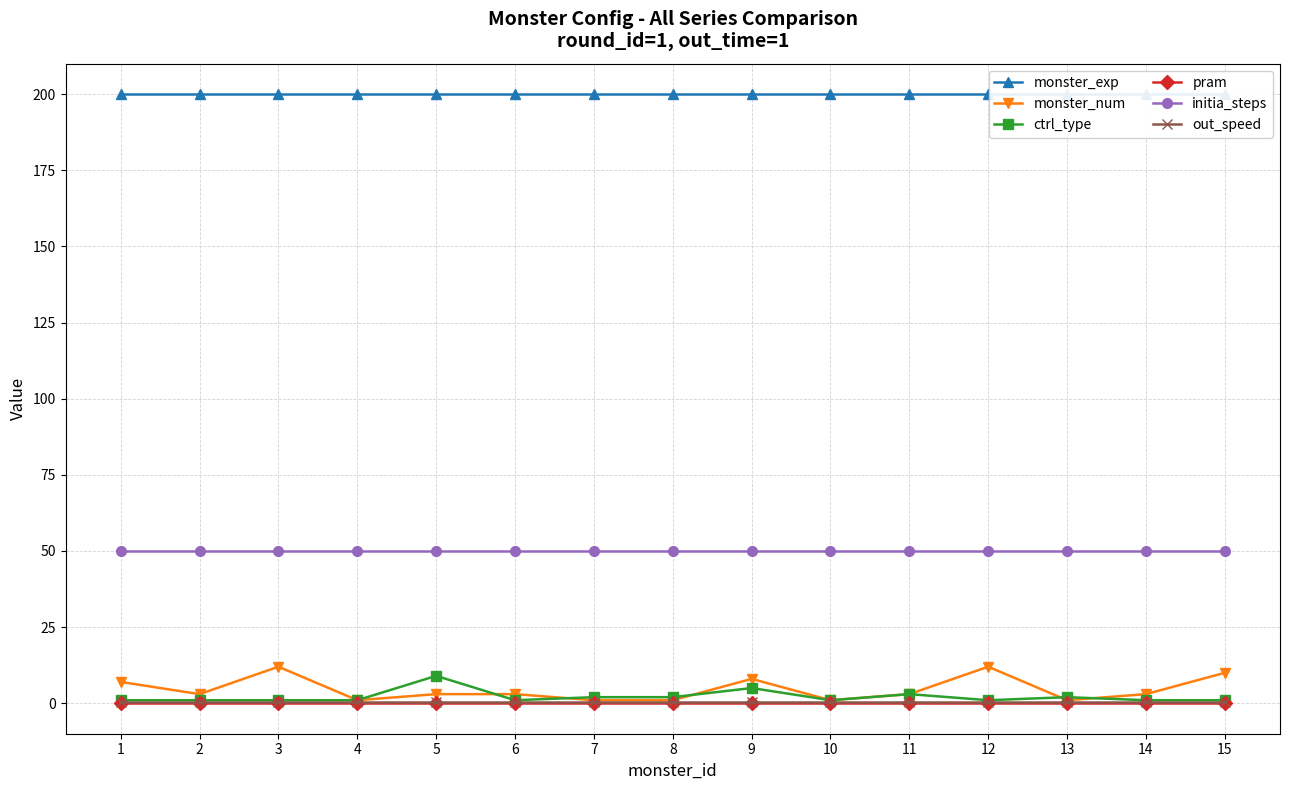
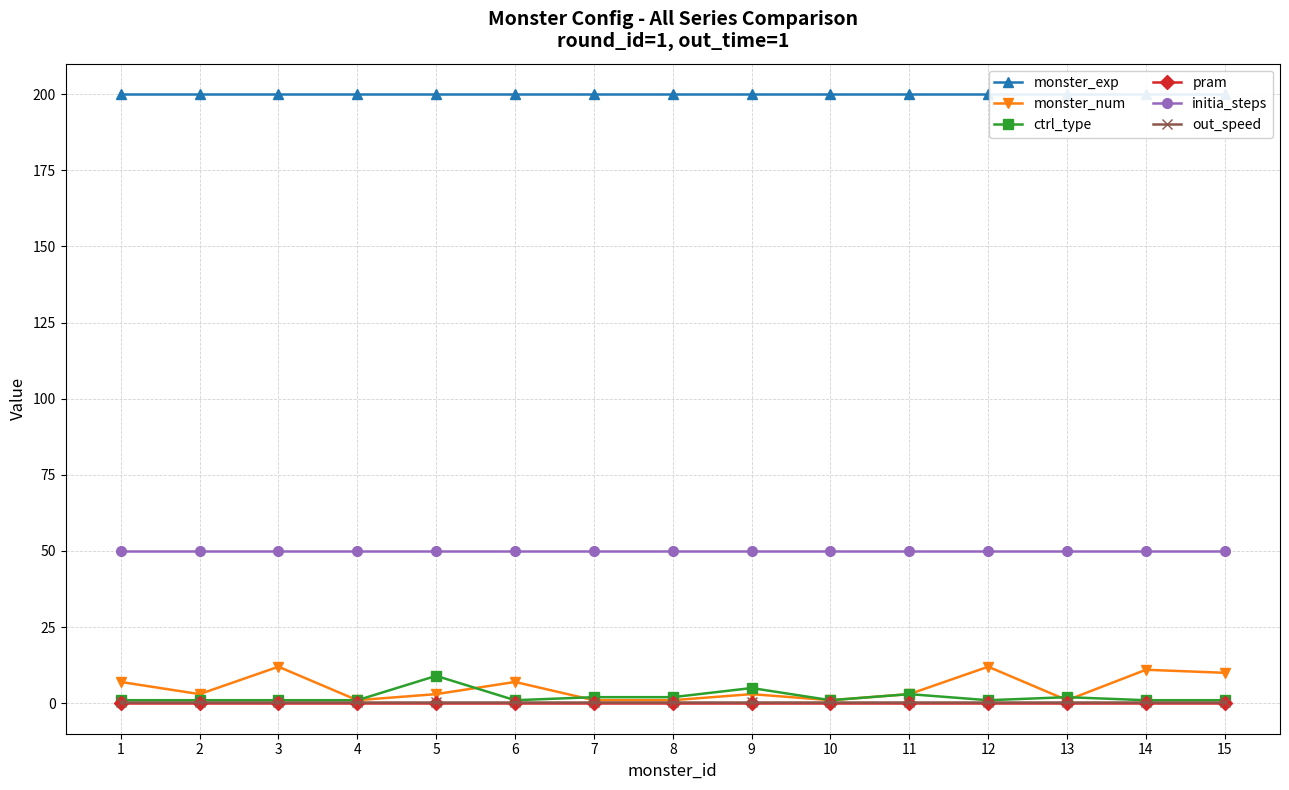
  {
    "monster_exp": {
      "1": 200,
      "2": 200,
      "3": 200,
      "4": 200,
      "5": 200,
      "6": 200,
      "7": 200,
      "8": 200,
      "9": 200,
      "10": 200,
      "11": 200,
      "12": 200
    },
    "monster_num": {
      "1": 7,
      "2": 3,
      "3": 12,
      "5": 3,
-     "6": 3,
-     "9": 8,
+     "6": 7,
+     "9": 3,
      "12": 12,
-     "14": 3,
+     "14": 11,
      "15": 10
    },
    "ctrl_type": {
      "5": 9,
      "7": 2,
      "8": 2,
      "9": 5,
      "13": 2
    },
    "initia_steps": {
      "1": 50,
      "2": 50,
      "3": 50,
      "4": 50,
      "5": 50,
      "6": 50,
      "7": 50,
      "8": 50,
      "9": 50,
      "10": 50,
      "11": 50,
      "12": 50,
      "13": 50,
      "14": 50,
      "15": 50
    }
  }
